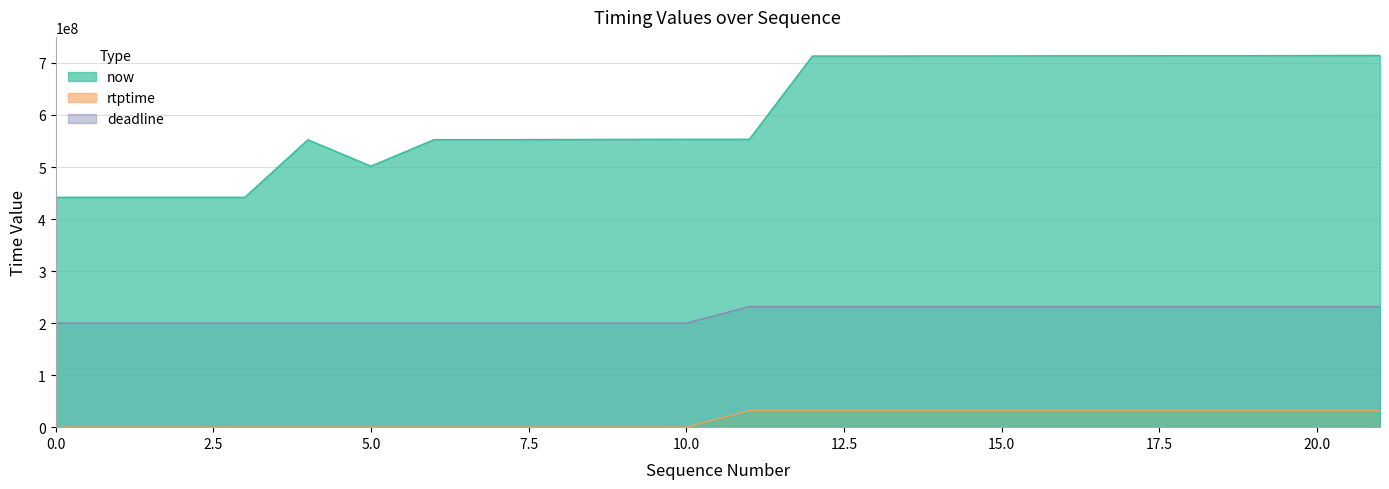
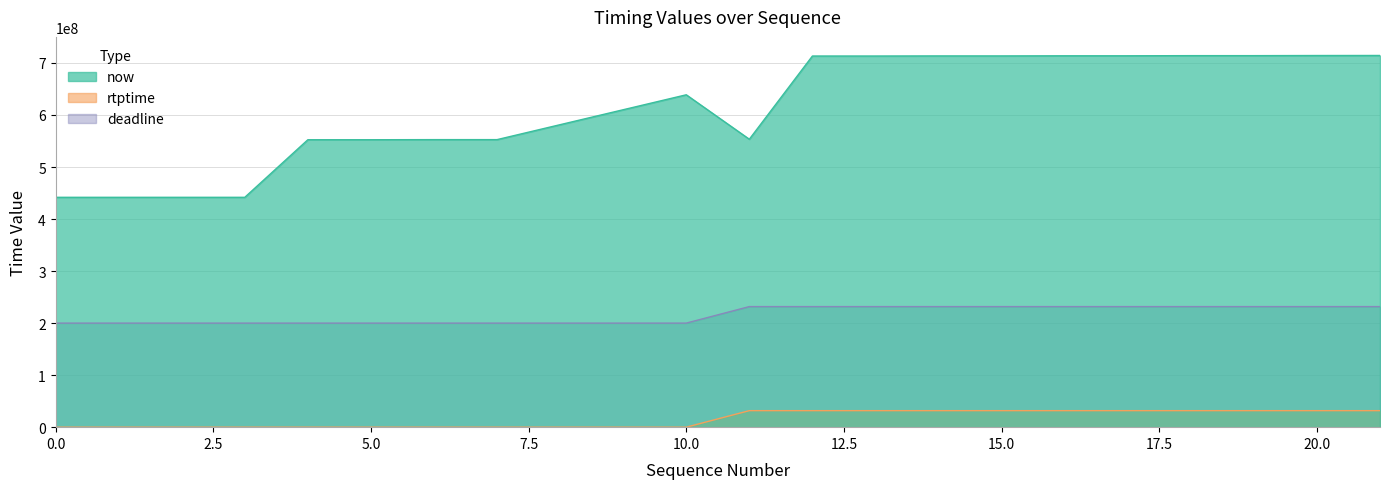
  {
    "deadline": {
      "0.0": 200000000,
      "5.0": 200000000,
      "10.0": 200000000,
      "15.0": 230000000,
      "20.0": 230000000
    },
    "rtptime": {
      "0.0": 0,
      "5.0": 0,
      "10.0": 0,
      "15.0": 30000000,
      "20.0": 30000000
    },
    "now": {
      "0.0": 440000000,
-     "5.0": 500000000,
-     "10.0": 550000000,
+     "5.0": 550000000,
+     "10.0": 640000000,
      "15.0": 710000000,
      "20.0": 710000000
    }
  }
